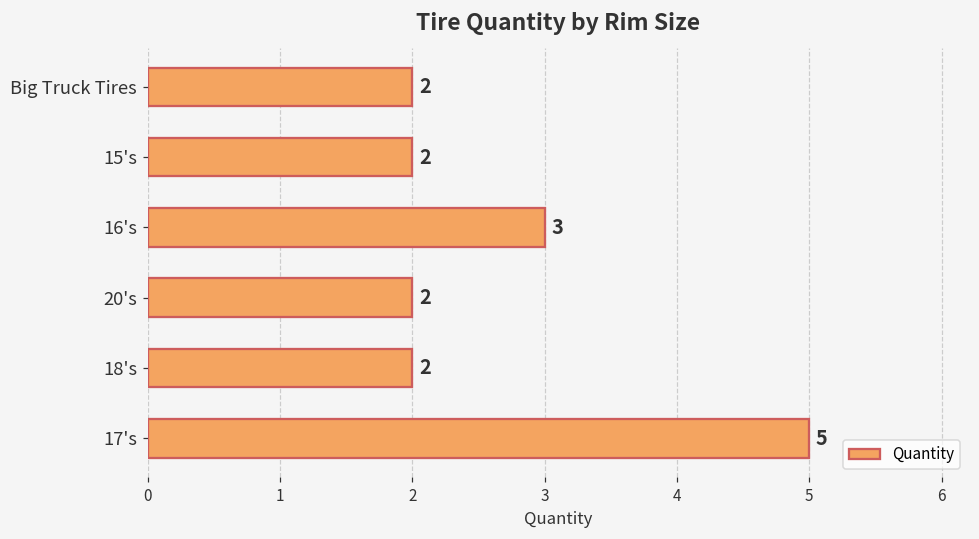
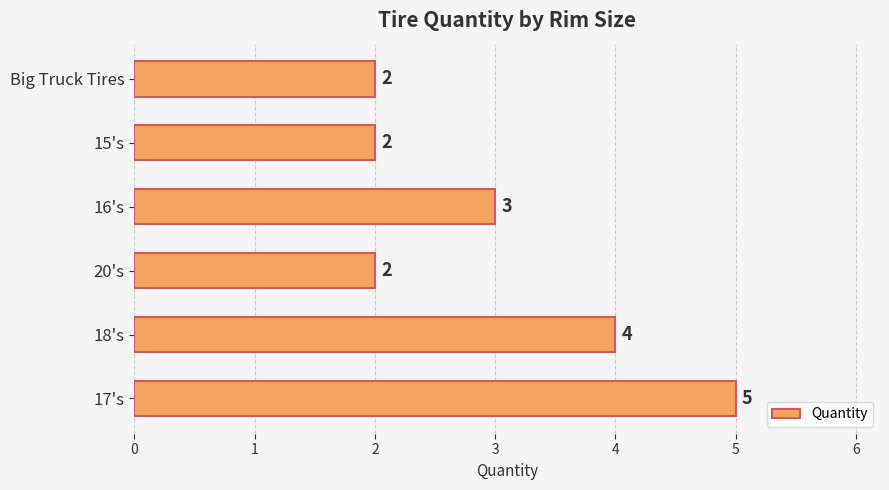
  {
    "Big Truck Tires": 2,
    "15's": 2,
    "16's": 3,
    "20's": 2,
-   "18's": 2,
+   "18's": 4,
    "17's": 5
  }
